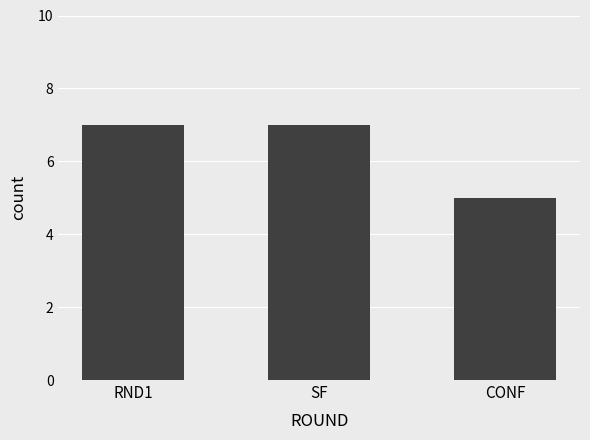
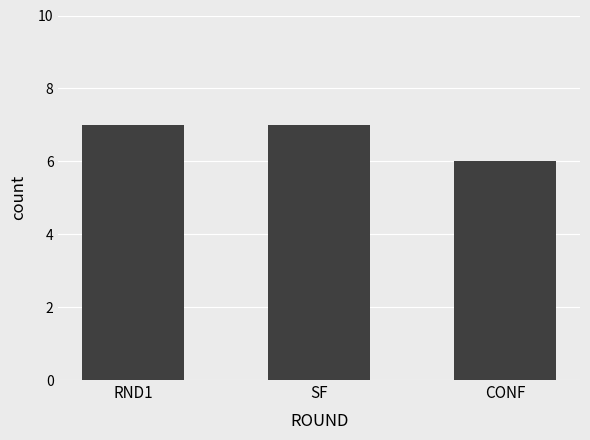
  {
    "RND1": 7,
    "SF": 7,
-   "CONF": 5
+   "CONF": 6
  }
